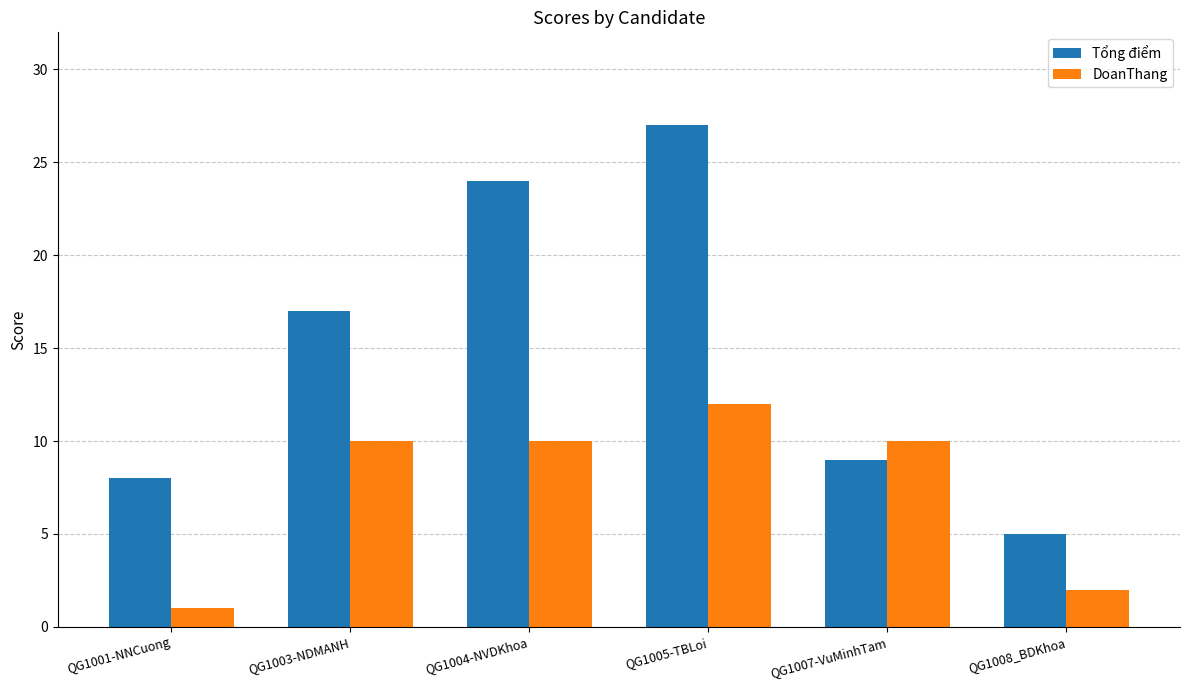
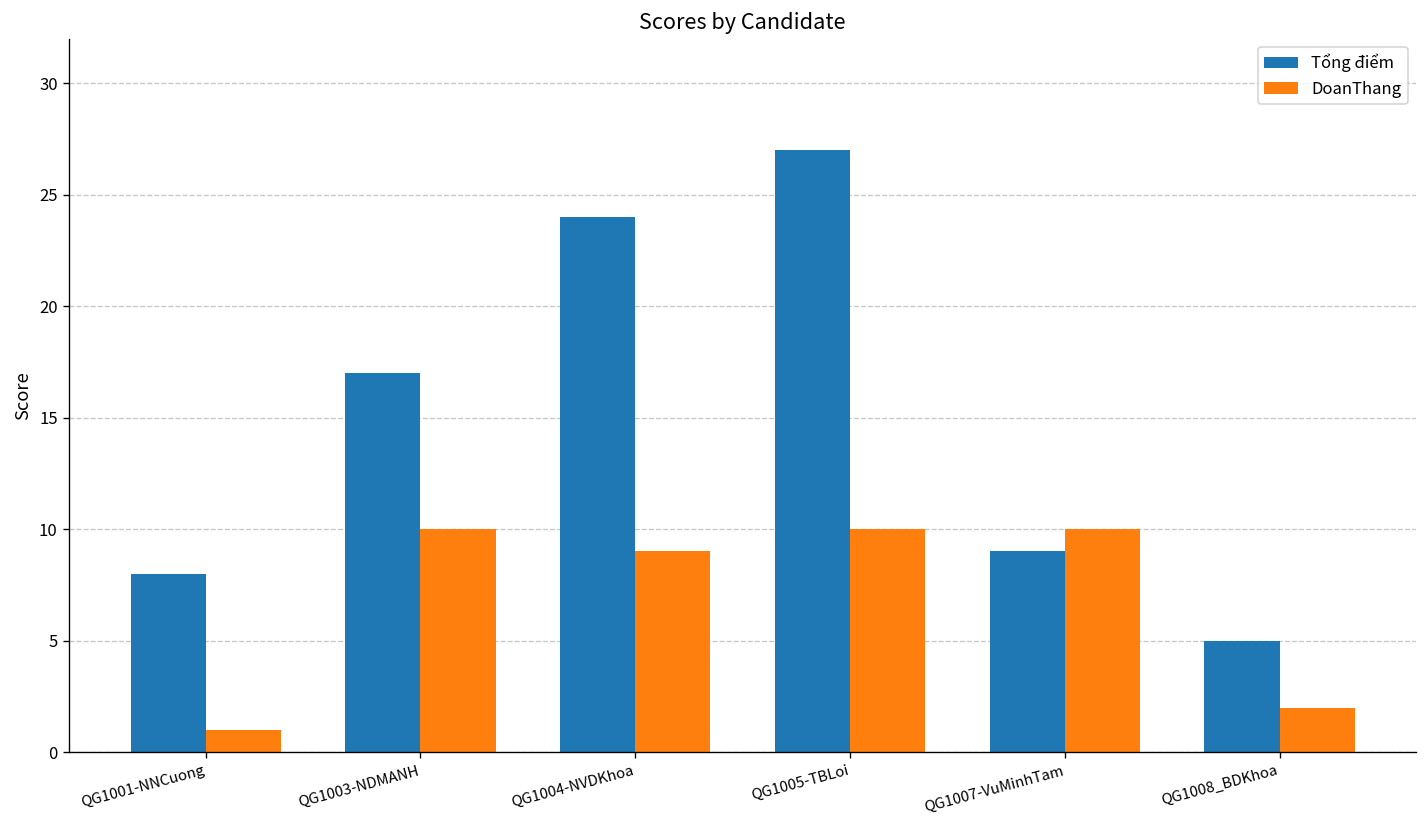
  {
    "Tổng điểm": {
      "QG1001-NNCuong": 8,
      "QG1003-NDMANH": 17,
      "QG1004-NVDKhoa": 24,
      "QG1005-TBLoi": 27,
      "QG1007-VuMinhTam": 9,
      "QG1008_BDKhoa": 5
    },
    "DoanThang": {
      "QG1001-NNCuong": 1,
      "QG1003-NDMANH": 10,
-     "QG1004-NVDKhoa": 10,
-     "QG1005-TBLoi": 12,
+     "QG1004-NVDKhoa": 9,
+     "QG1005-TBLoi": 10,
      "QG1007-VuMinhTam": 10,
      "QG1008_BDKhoa": 2
    }
  }
